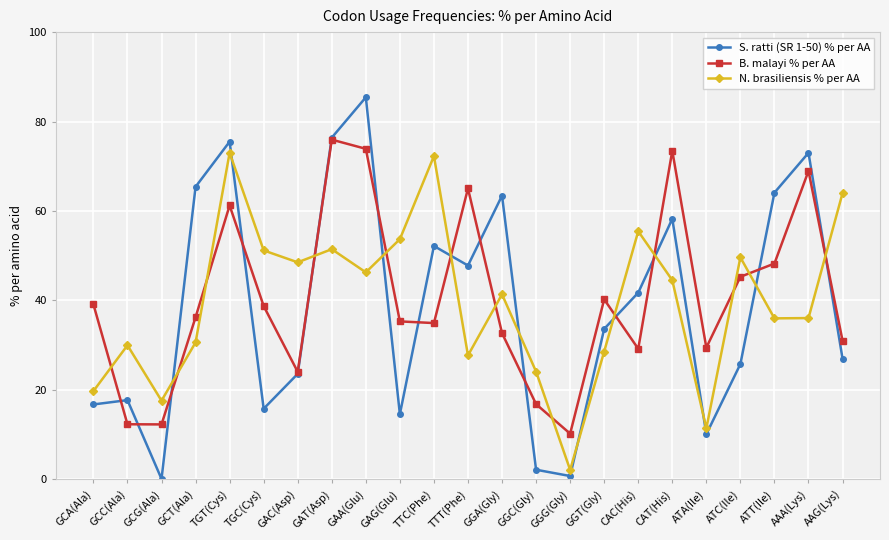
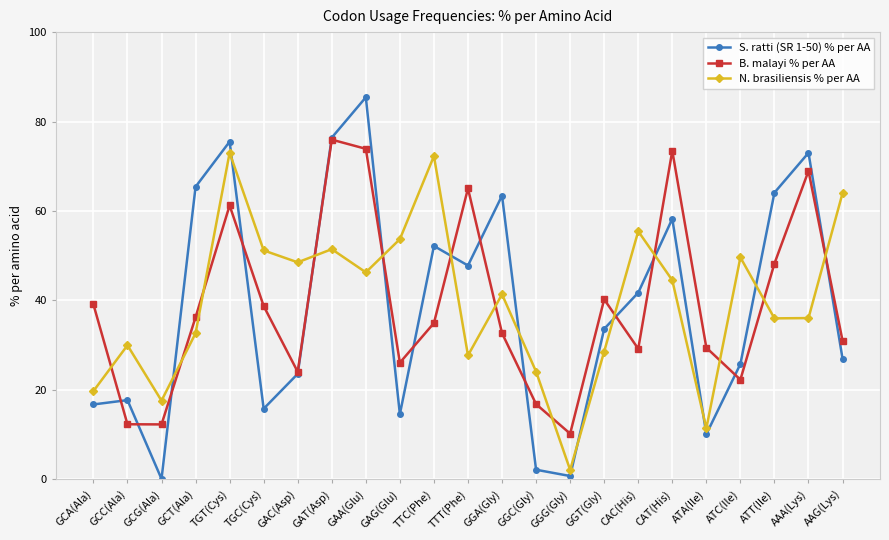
  {
    "S. ratti (SR 1-50) % per AA": {
      "GCA(Ala)": 17,
      "GCC(Ala)": 18,
      "GCG(Ala)": 0,
      "GCT(Ala)": 65,
      "TGT(Cys)": 76,
      "TGC(Cys)": 16,
      "GAA(Glu)": 85,
      "GAG(Glu)": 15,
      "TTC(Phe)": 52,
      "TTT(Phe)": 48,
      "GGA(Gly)": 63,
      "GGC(Gly)": 2,
      "GGG(Gly)": 1,
      "GGT(Gly)": 34,
      "CAC(His)": 42,
      "CAT(His)": 58,
      "ATA(Ile)": 10,
      "ATC(Ile)": 26,
      "ATT(Ile)": 64,
      "AAA(Lys)": 73,
      "AAG(Lys)": 27
    },
    "B. malayi % per AA": {
      "GCA(Ala)": 39,
      "GCC(Ala)": 12,
      "GCG(Ala)": 12,
      "GCT(Ala)": 36,
      "TGT(Cys)": 61,
      "TGC(Cys)": 39,
      "GAA(Glu)": 74,
-     "GAG(Glu)": 35,
+     "GAG(Glu)": 26,
      "TTC(Phe)": 35,
      "TTT(Phe)": 65,
      "GGA(Gly)": 33,
      "GGC(Gly)": 17,
      "GGG(Gly)": 10,
      "GGT(Gly)": 40,
      "CAC(His)": 29,
      "CAT(His)": 73,
      "ATA(Ile)": 29,
-     "ATC(Ile)": 45,
+     "ATC(Ile)": 22,
      "ATT(Ile)": 48,
      "AAA(Lys)": 69,
      "AAG(Lys)": 31
    },
    "N. brasiliensis % per AA": {
      "GCA(Ala)": 20,
      "GCC(Ala)": 30,
      "GCG(Ala)": 18,
-     "GCT(Ala)": 31,
+     "GCT(Ala)": 33,
      "TGT(Cys)": 73,
      "TGC(Cys)": 51,
      "GAC(Asp)": 49,
      "GAT(Asp)": 51,
      "GAA(Glu)": 46,
      "GAG(Glu)": 54,
      "TTC(Phe)": 72,
      "TTT(Phe)": 28,
      "GGA(Gly)": 41,
      "GGC(Gly)": 24,
      "GGG(Gly)": 2,
      "GGT(Gly)": 29,
      "CAC(His)": 55,
      "CAT(His)": 45,
      "ATA(Ile)": 11,
      "ATC(Ile)": 50,
      "ATT(Ile)": 36,
      "AAA(Lys)": 36,
      "AAG(Lys)": 64
    }
  }
